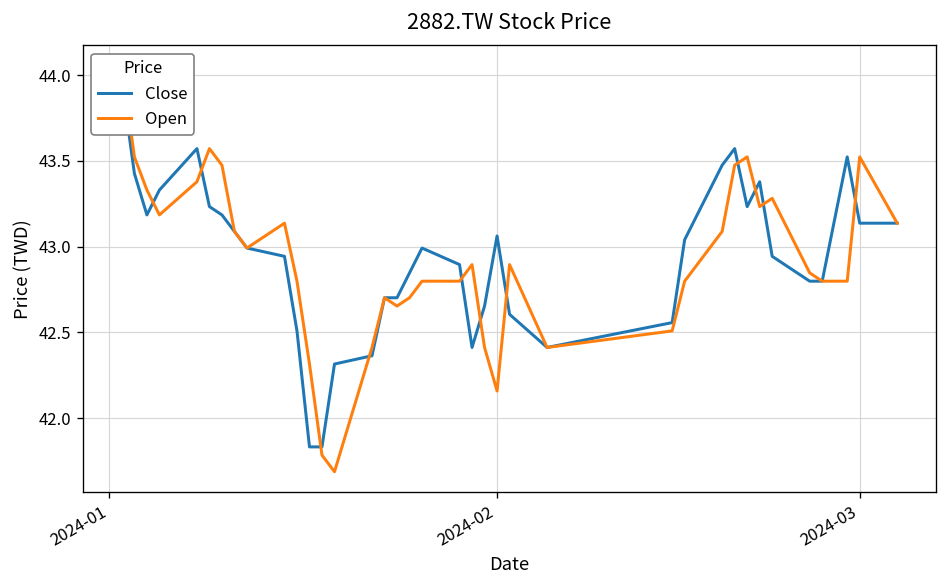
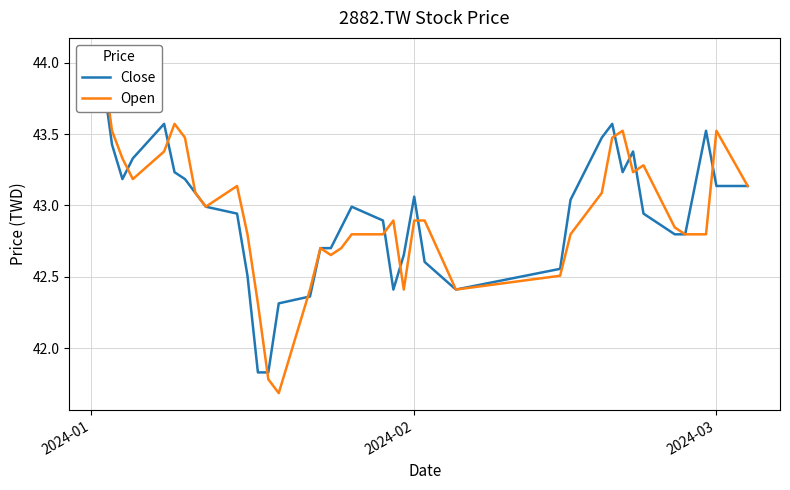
  {
    "Close": {
      "2024-02": 43.06,
      "2024-03": 43.14
    },
    "Open": {
-     "2024-02": 42.16,
+     "2024-02": 42.89,
      "2024-03": 43.52
    }
  }
